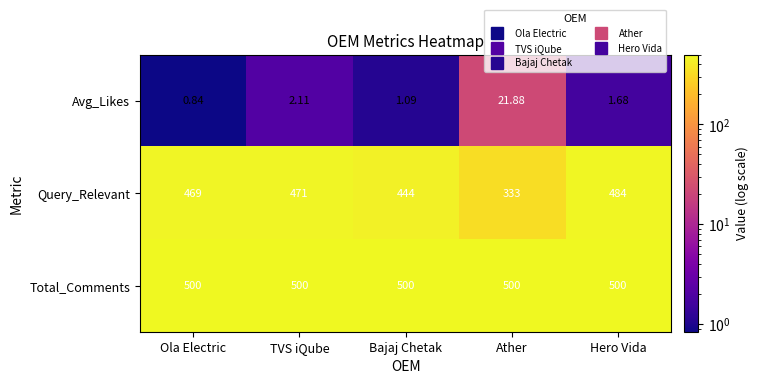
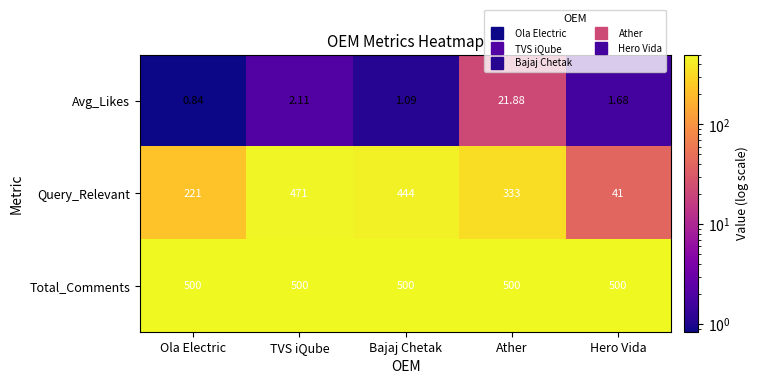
  {
    "Avg_Likes": {
      "Ola Electric": 0.84,
      "TVS iQube": 2.11,
      "Bajaj Chetak": 1.09,
      "Ather": 21.88,
      "Hero Vida": 1.68
    },
    "Query_Relevant": {
-     "Ola Electric": 469,
+     "Ola Electric": 221,
      "TVS iQube": 471,
      "Bajaj Chetak": 444,
      "Ather": 333,
-     "Hero Vida": 484
+     "Hero Vida": 41
    },
    "Total_Comments": {
      "Ola Electric": 500,
      "TVS iQube": 500,
      "Bajaj Chetak": 500,
      "Ather": 500,
      "Hero Vida": 500
    }
  }
